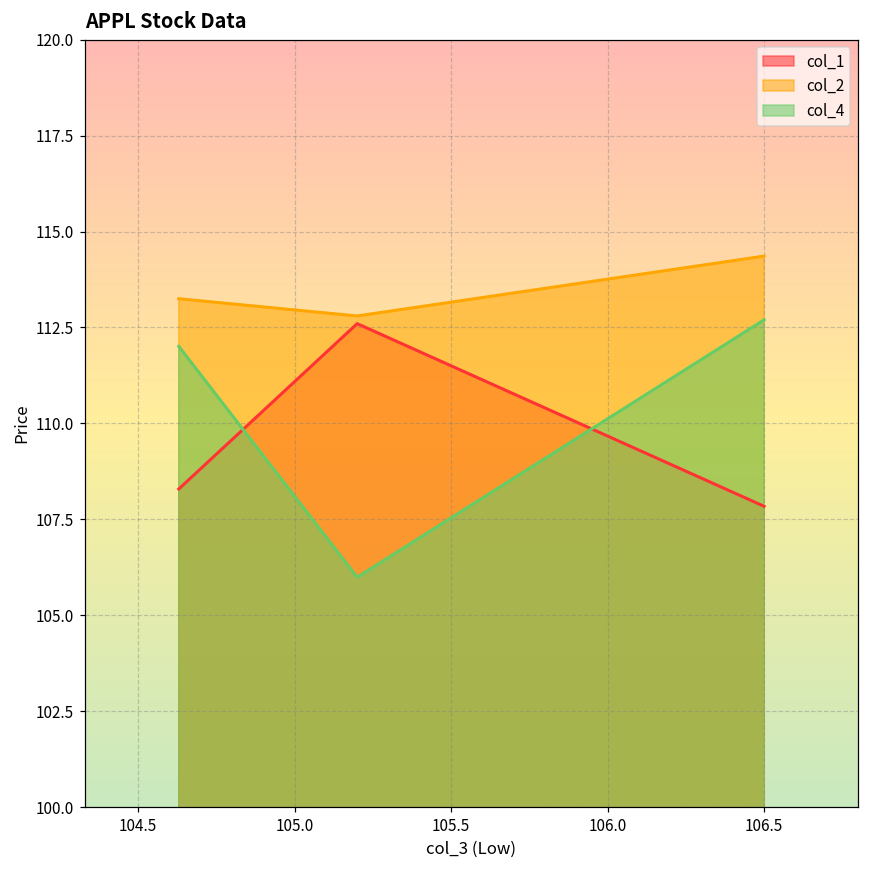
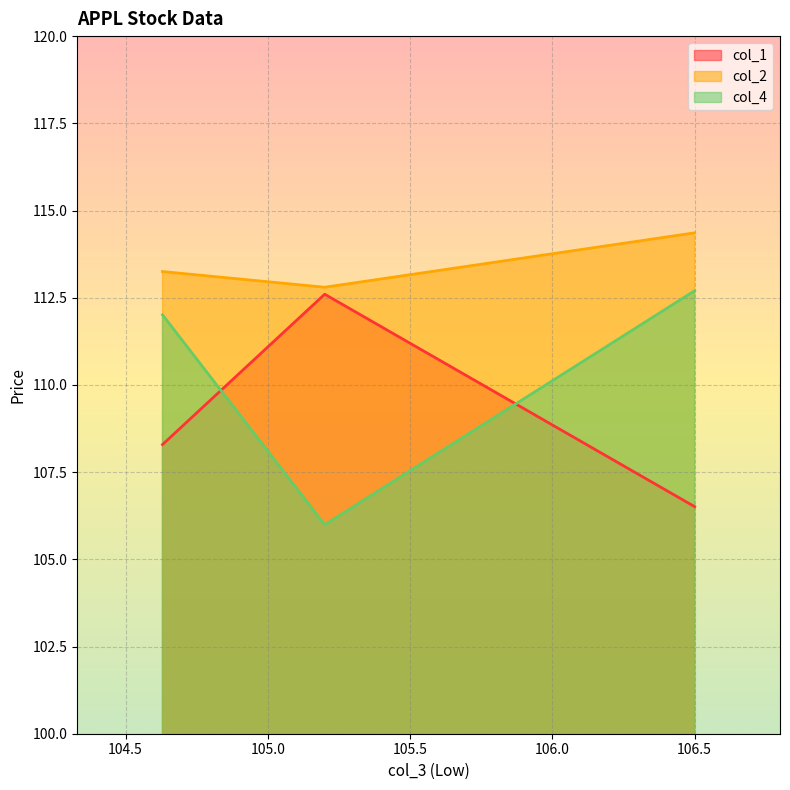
  {
    "col_1": {
-     "106.5": 107.8
+     "106.5": 106.5
    },
    "col_2": {
      "106.5": 114.4
    },
    "col_4": {
      "106.5": 112.7
    }
  }
